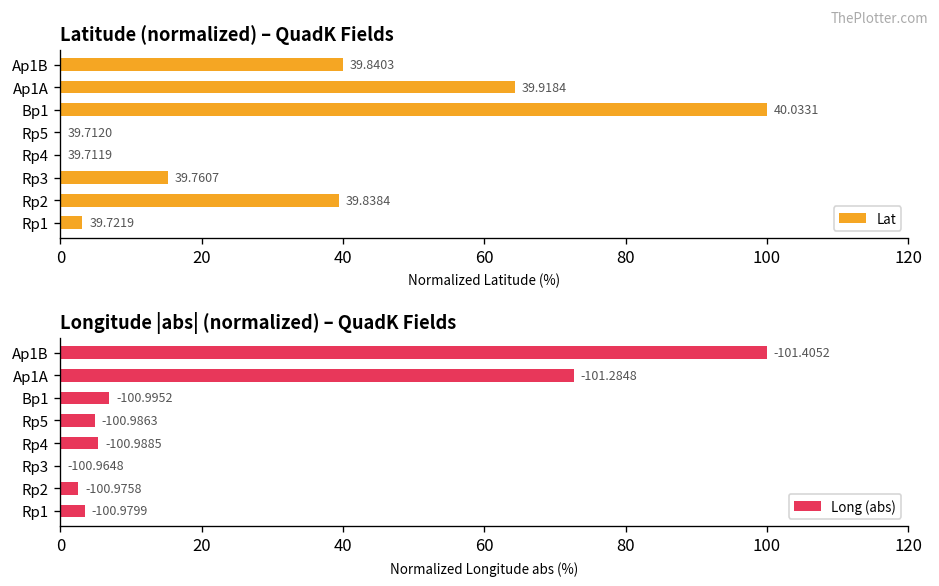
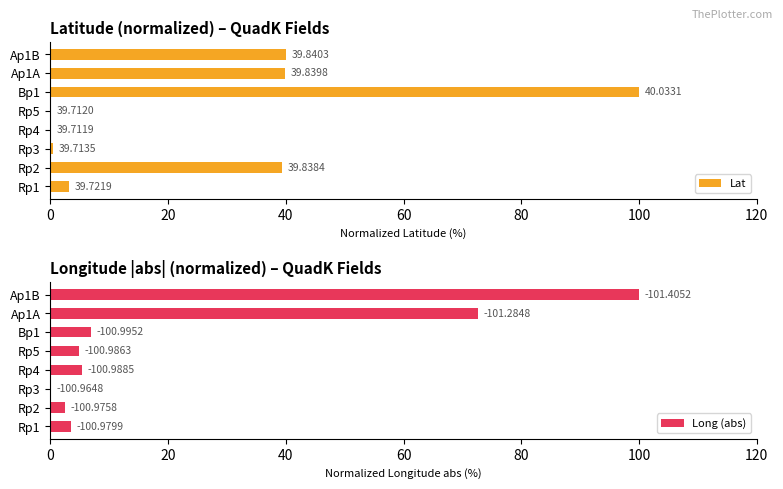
  {
    "Latitude (normalized) – QuadK Fields": {
-     "Ap1A": 39.9184,
-     "Rp3": 39.7607
+     "Ap1A": 39.8398,
+     "Rp3": 39.7135
    }
  }
